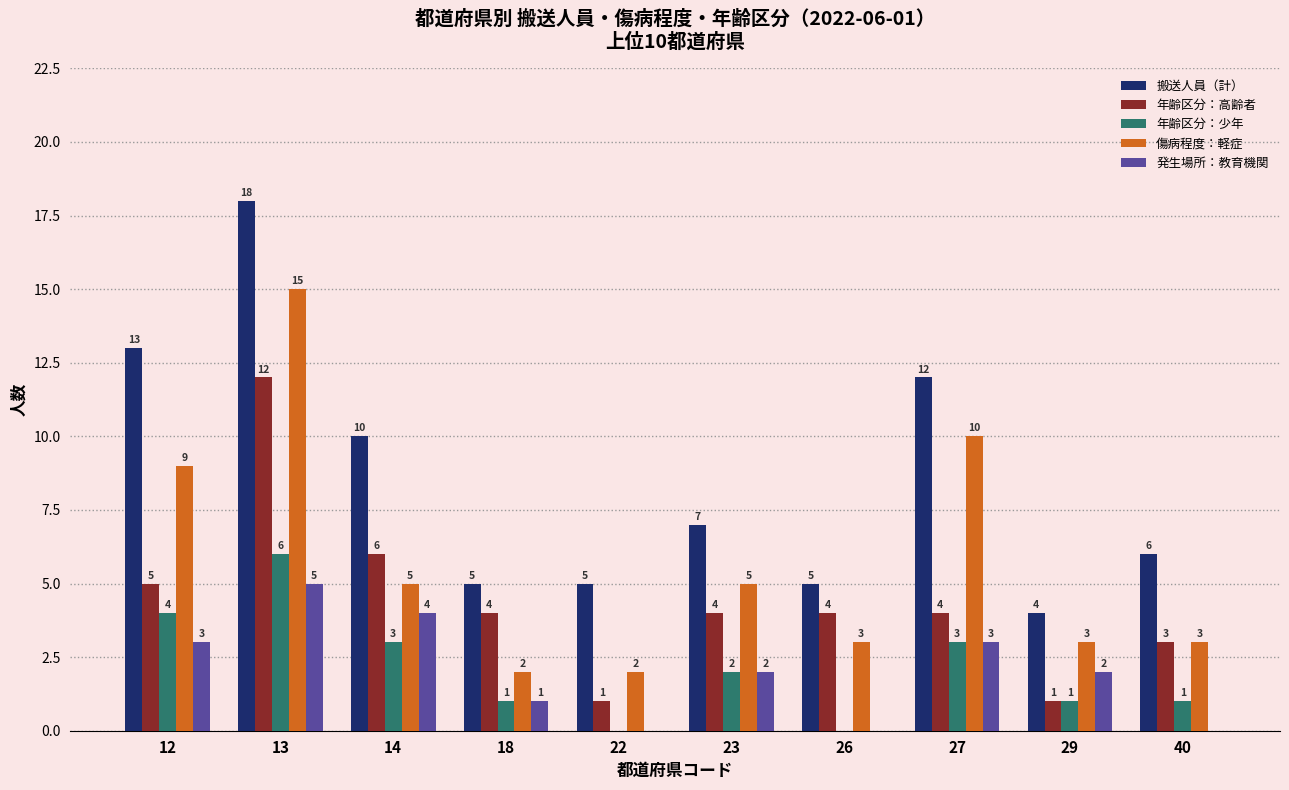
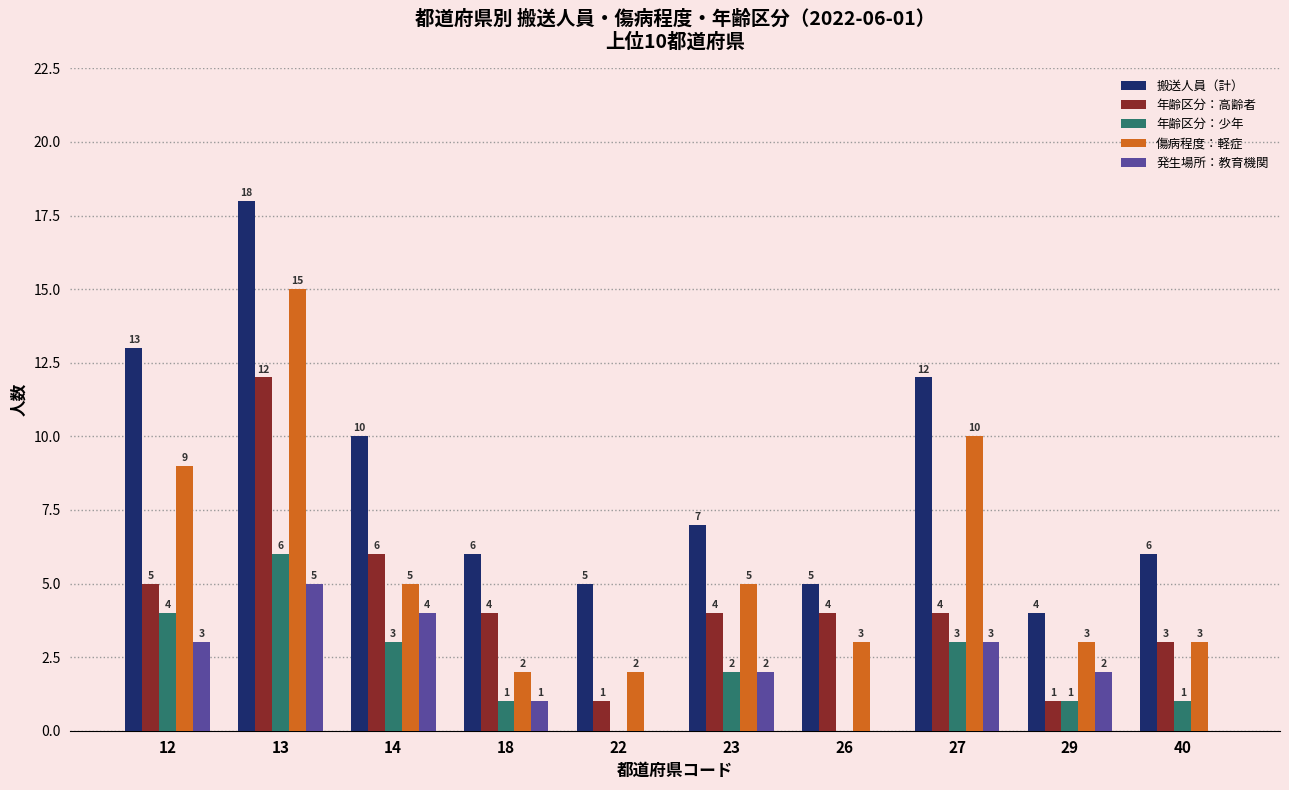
  {
    "搬送人員（計）": {
      "12": 13,
      "13": 18,
      "14": 10,
-     "18": 5,
+     "18": 6,
      "22": 5,
      "23": 7,
      "26": 5,
      "27": 12,
      "29": 4,
      "40": 6
    },
    "年齢区分：高齢者": {
      "12": 5,
      "13": 12,
      "14": 6,
      "18": 4,
      "22": 1,
      "23": 4,
      "26": 4,
      "27": 4,
      "29": 1,
      "40": 3
    },
    "年齢区分：少年": {
      "12": 4,
      "13": 6,
      "14": 3,
      "18": 1,
      "23": 2,
      "27": 3,
      "29": 1,
      "40": 1
    },
    "傷病程度：軽症": {
      "12": 9,
      "13": 15,
      "14": 5,
      "18": 2,
      "22": 2,
      "23": 5,
      "26": 3,
      "27": 10,
      "29": 3,
      "40": 3
    },
    "発生場所：教育機関": {
      "12": 3,
      "13": 5,
      "14": 4,
      "18": 1,
      "23": 2,
      "27": 3,
      "29": 2
    }
  }
